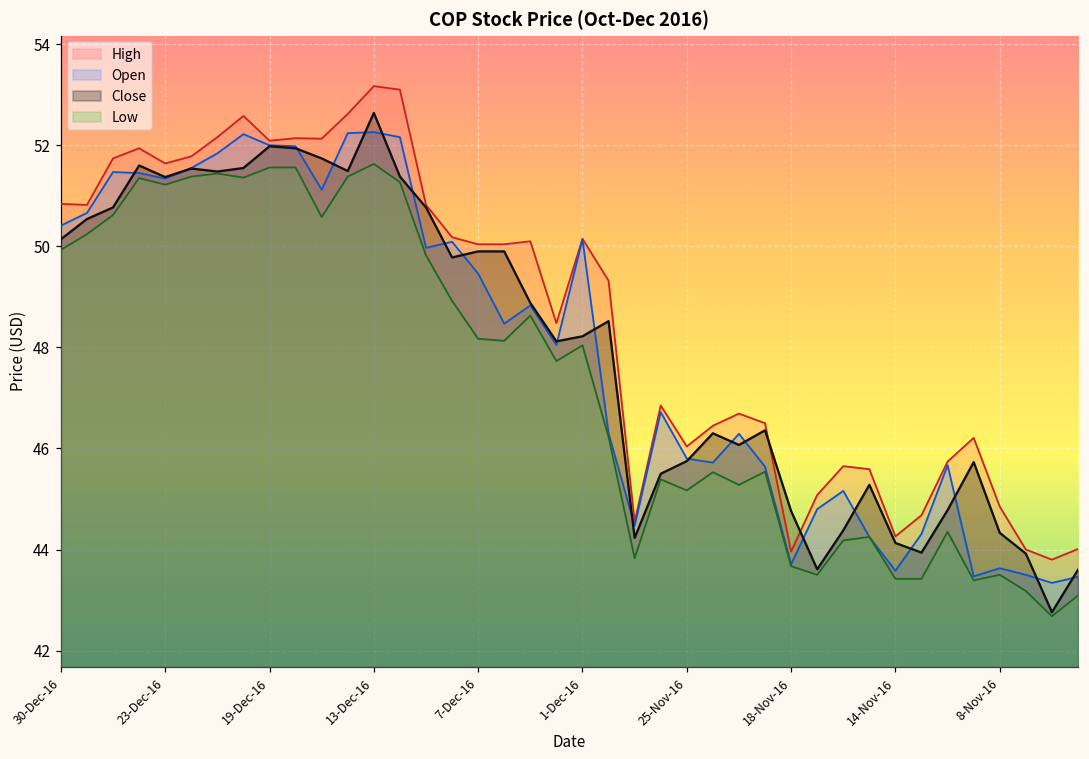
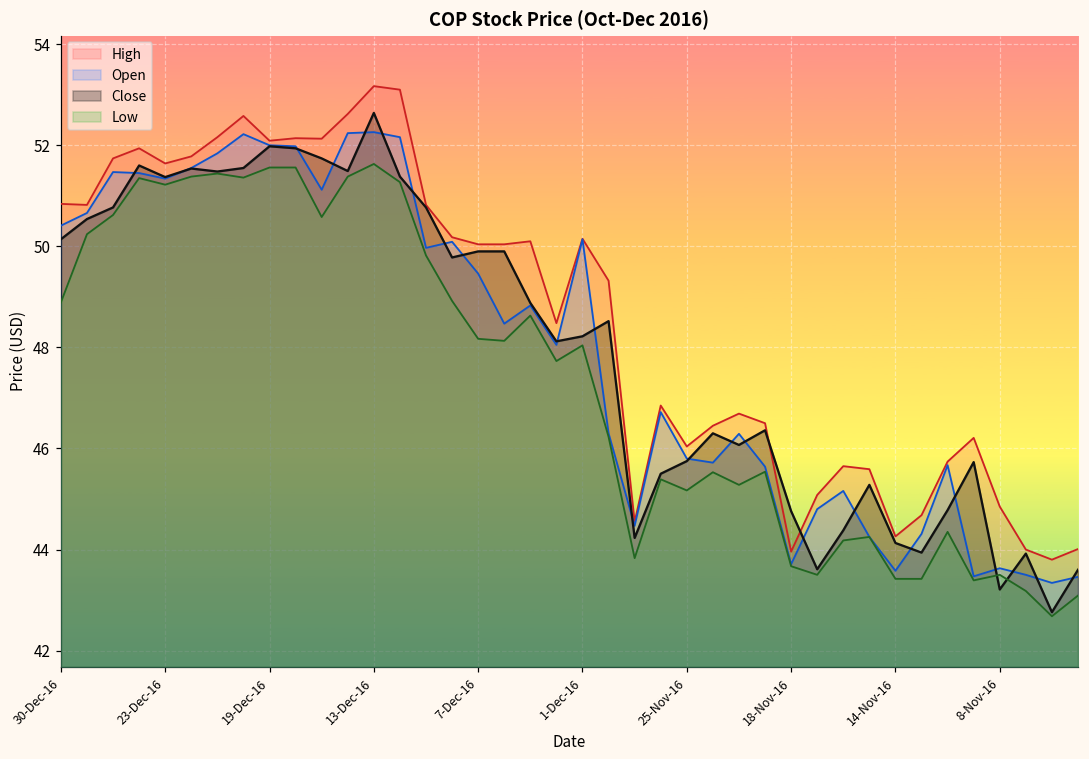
  {
    "High": {
      "30-Dec-16": 50.8,
      "23-Dec-16": 51.6,
      "19-Dec-16": 52.1,
      "13-Dec-16": 53.2,
      "7-Dec-16": 50.0,
      "25-Nov-16": 46.0,
      "18-Nov-16": 44.0,
      "14-Nov-16": 44.3,
      "8-Nov-16": 44.9
    },
    "Open": {
      "30-Dec-16": 50.4,
      "13-Dec-16": 52.3,
      "7-Dec-16": 49.5,
      "14-Nov-16": 43.6,
      "8-Nov-16": 43.6
    },
    "Close": {
      "30-Dec-16": 50.1,
      "13-Dec-16": 52.6,
      "7-Dec-16": 49.9,
      "1-Dec-16": 48.2,
      "18-Nov-16": 44.8,
      "14-Nov-16": 44.1,
-     "8-Nov-16": 44.3
+     "8-Nov-16": 43.2
    },
    "Low": {
-     "30-Dec-16": 49.9,
+     "30-Dec-16": 48.9,
      "23-Dec-16": 51.2,
      "19-Dec-16": 51.6,
      "13-Dec-16": 51.6,
      "7-Dec-16": 48.2,
      "1-Dec-16": 48.0,
      "25-Nov-16": 45.2,
      "14-Nov-16": 43.4,
      "8-Nov-16": 43.5
    }
  }
